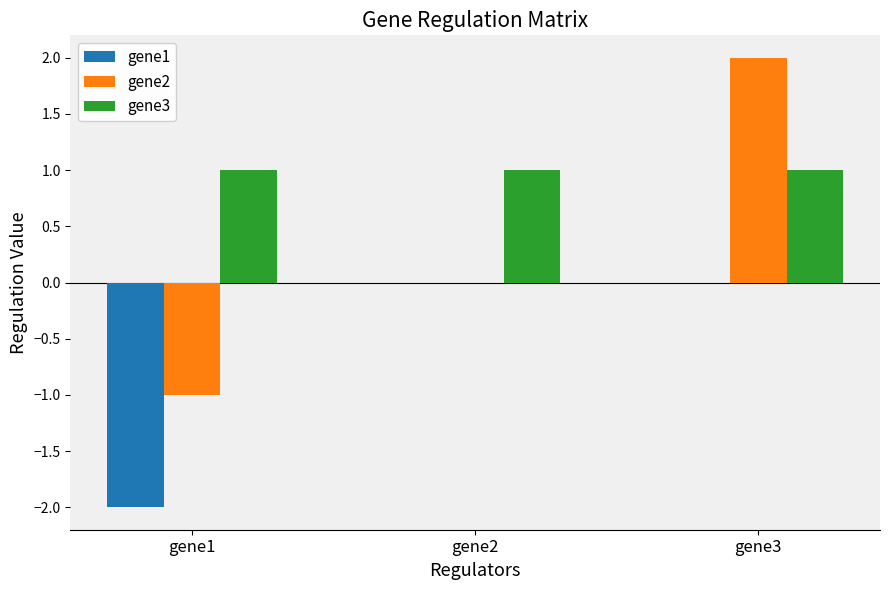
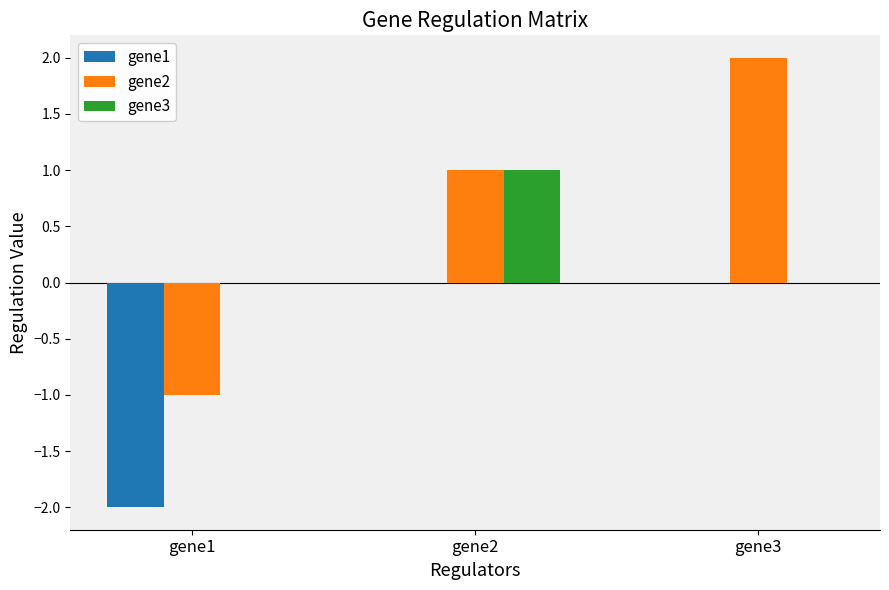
  {
    "gene1": {
      "gene1": -2,
      "gene2": 0,
      "gene3": 0
    },
    "gene2": {
      "gene1": -1,
-     "gene2": 0,
+     "gene2": 1,
      "gene3": 2
    },
    "gene3": {
-     "gene1": 1,
+     "gene1": 0,
      "gene2": 1,
-     "gene3": 1
+     "gene3": 0
    }
  }
